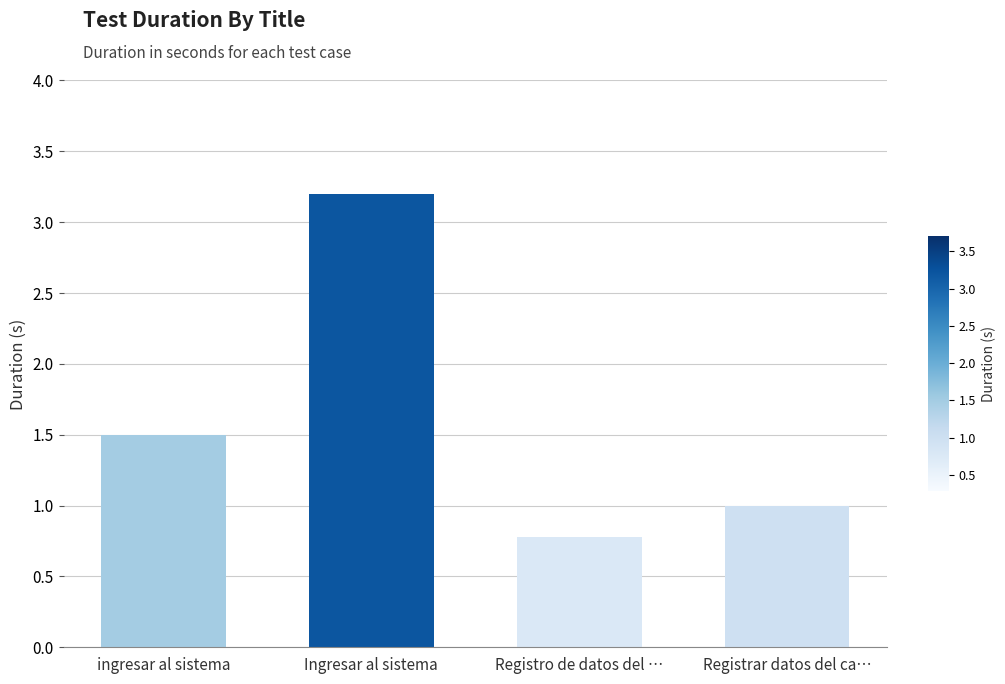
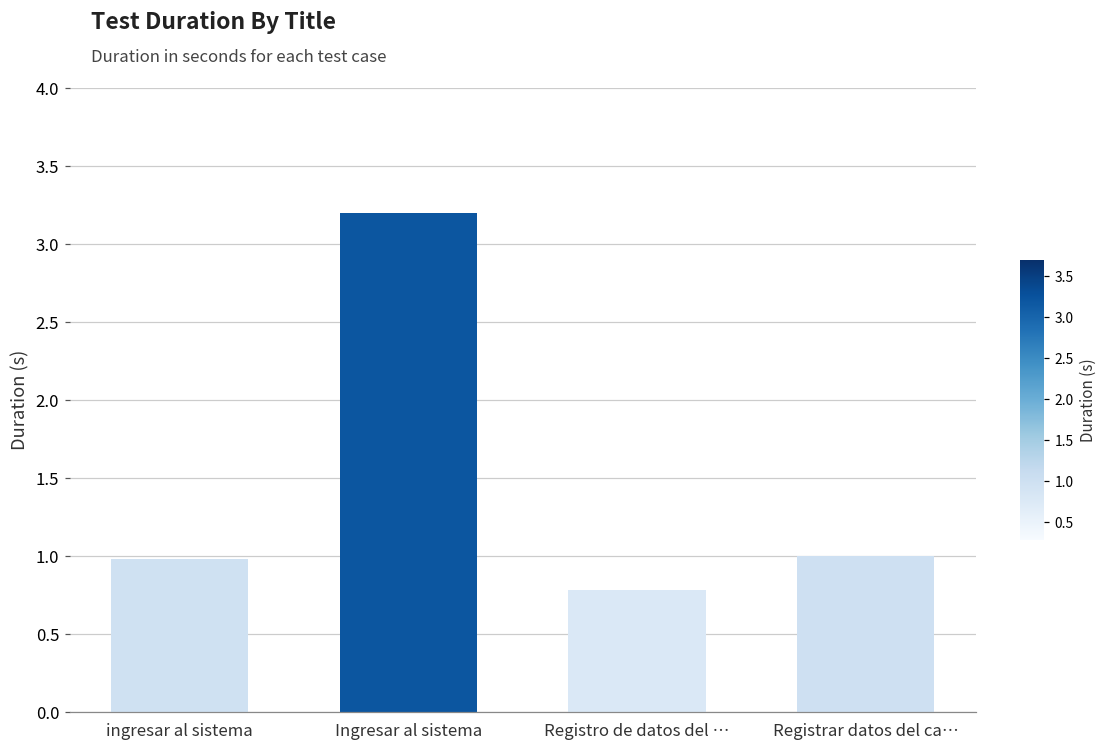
  {
-   "ingresar al sistema": 1.50,
+   "ingresar al sistema": 0.98,
    "Ingresar al sistema": 3.20,
    "Registro de datos del …": 0.78,
    "Registrar datos del ca…": 1.00
  }
